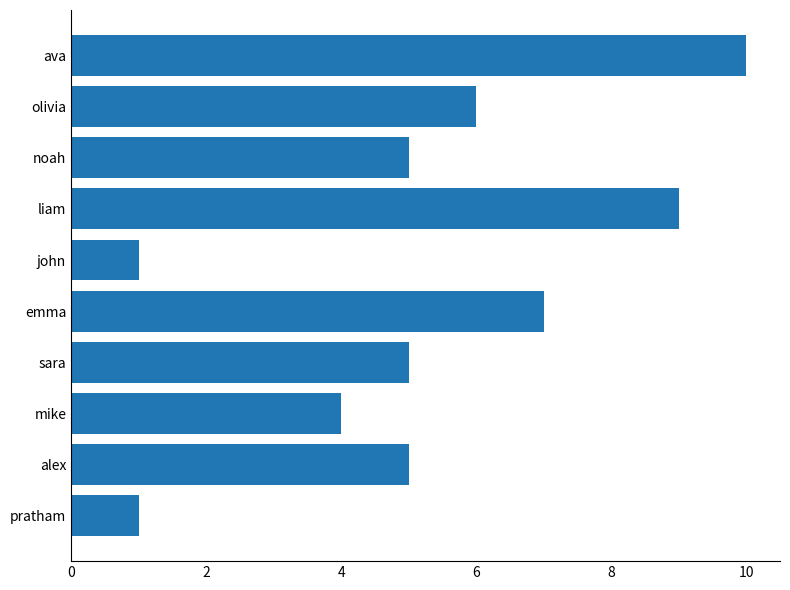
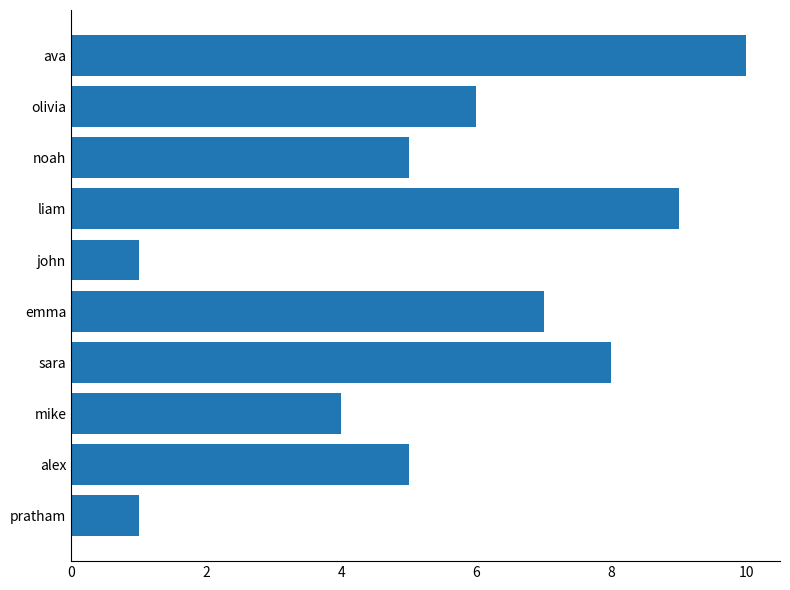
  {
    "ava": 10,
    "olivia": 6,
    "noah": 5,
    "liam": 9,
    "john": 1,
    "emma": 7,
-   "sara": 5,
+   "sara": 8,
    "mike": 4,
    "alex": 5,
    "pratham": 1
  }
